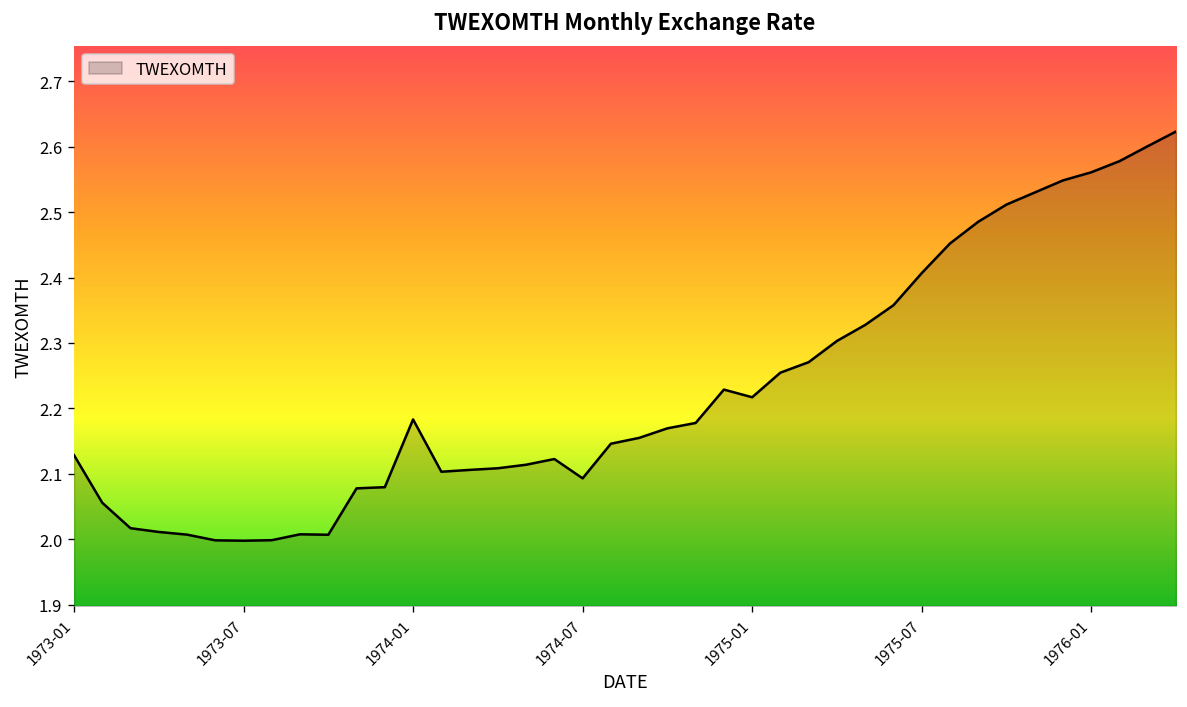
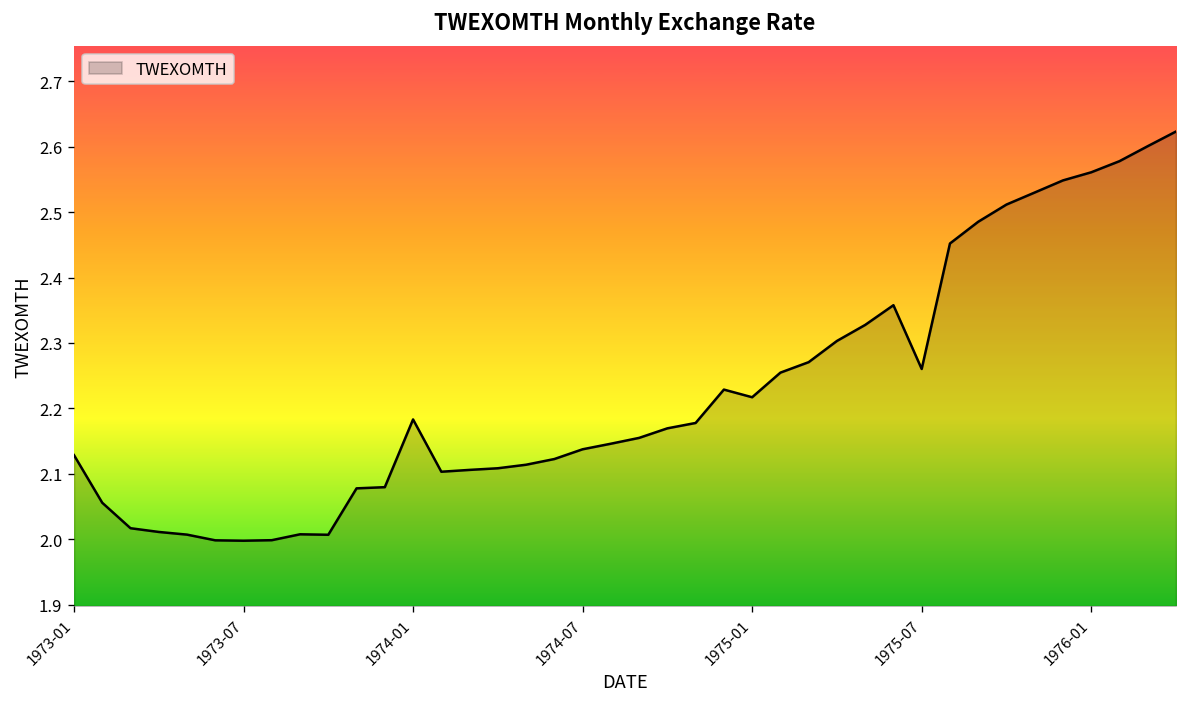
  {
    "1973-01": 2.13,
    "1973-07": 2.00,
    "1974-01": 2.18,
-   "1974-07": 2.09,
+   "1974-07": 2.14,
    "1975-01": 2.22,
-   "1975-07": 2.41,
+   "1975-07": 2.26,
    "1976-01": 2.56
  }
